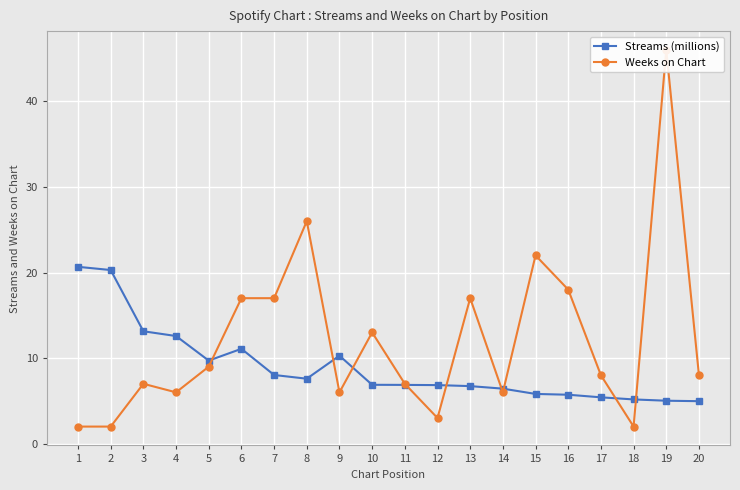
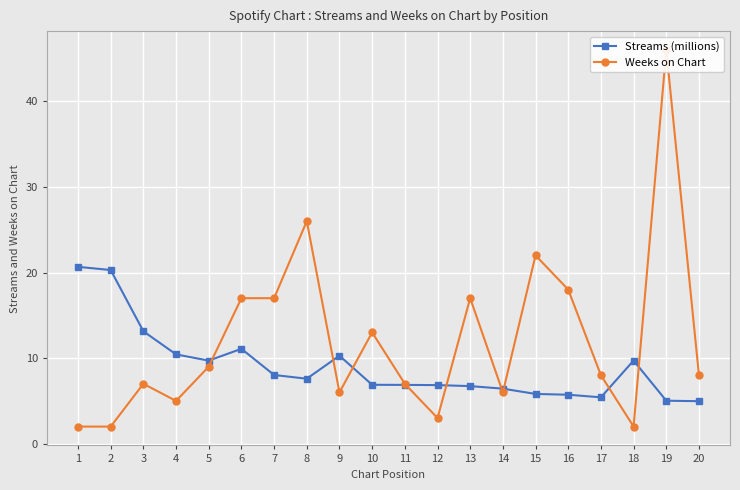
  {
    "Streams (millions)": {
      "1": 21,
      "2": 20,
      "3": 13,
-     "4": 13,
+     "4": 10,
      "5": 10,
      "6": 11,
      "7": 8,
      "8": 8,
      "9": 10,
      "10": 7,
      "12": 7,
      "13": 7,
      "14": 6,
      "15": 6,
      "16": 6,
      "17": 5,
-     "18": 5,
+     "18": 10,
      "19": 5,
      "20": 5
    },
    "Weeks on Chart": {
      "1": 2,
      "2": 2,
      "3": 7,
-     "4": 6,
+     "4": 5,
      "5": 9,
      "6": 17,
      "7": 17,
      "8": 26,
      "9": 6,
      "10": 13,
      "12": 3,
      "13": 17,
      "14": 6,
      "15": 22,
      "16": 18,
      "17": 8,
      "18": 2,
      "20": 8
    }
  }
